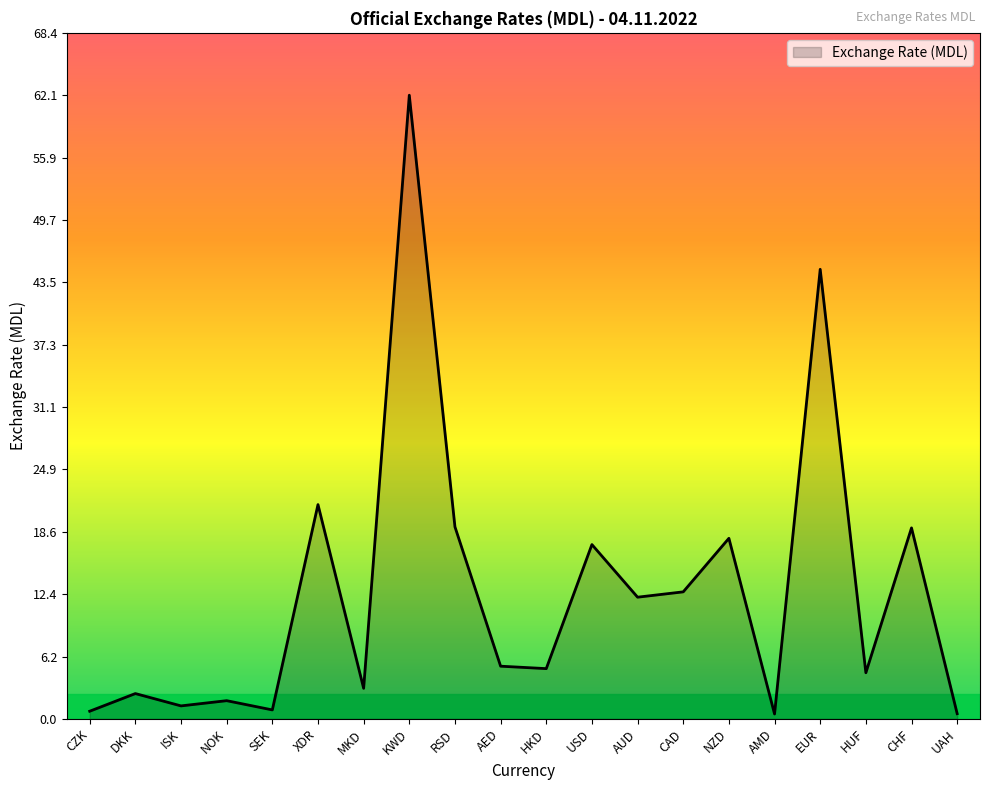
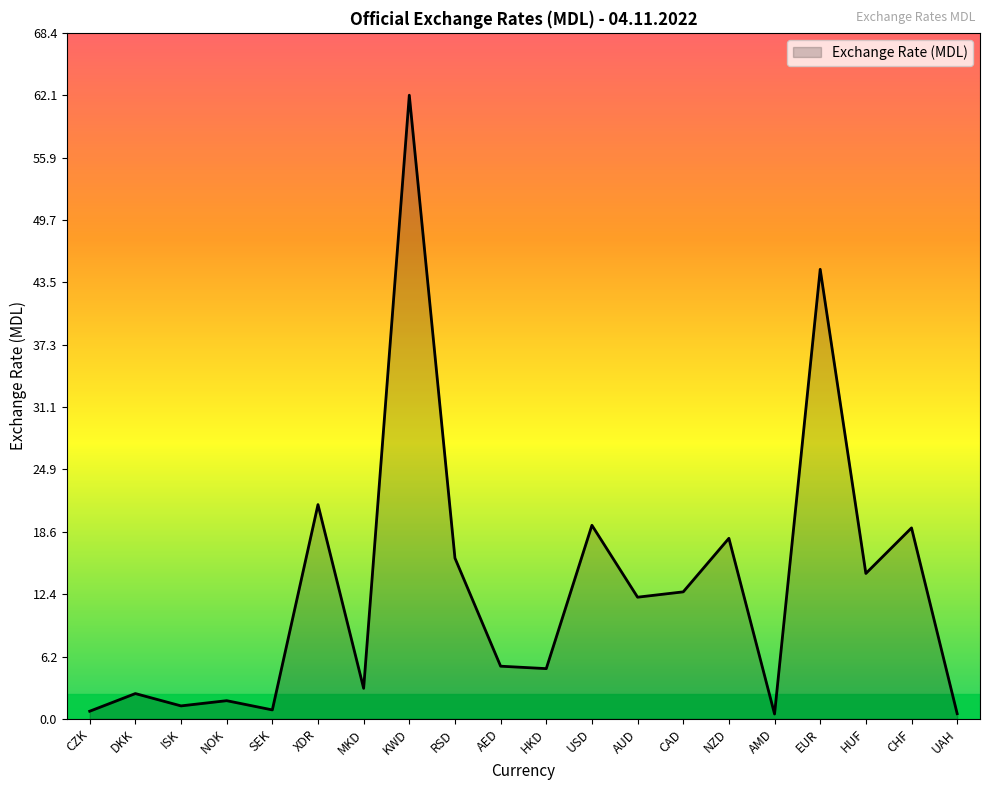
  {
    "DKK": 2.5,
    "XDR": 21.4,
    "MKD": 3.0,
    "KWD": 62.1,
-   "RSD": 19.1,
+   "RSD": 16.0,
    "AED": 5.3,
    "HKD": 5.0,
-   "USD": 17.4,
+   "USD": 19.3,
    "AUD": 12.1,
    "CAD": 12.7,
    "NZD": 18.0,
    "EUR": 44.8,
-   "HUF": 4.6,
+   "HUF": 14.5,
    "CHF": 19.0
  }
